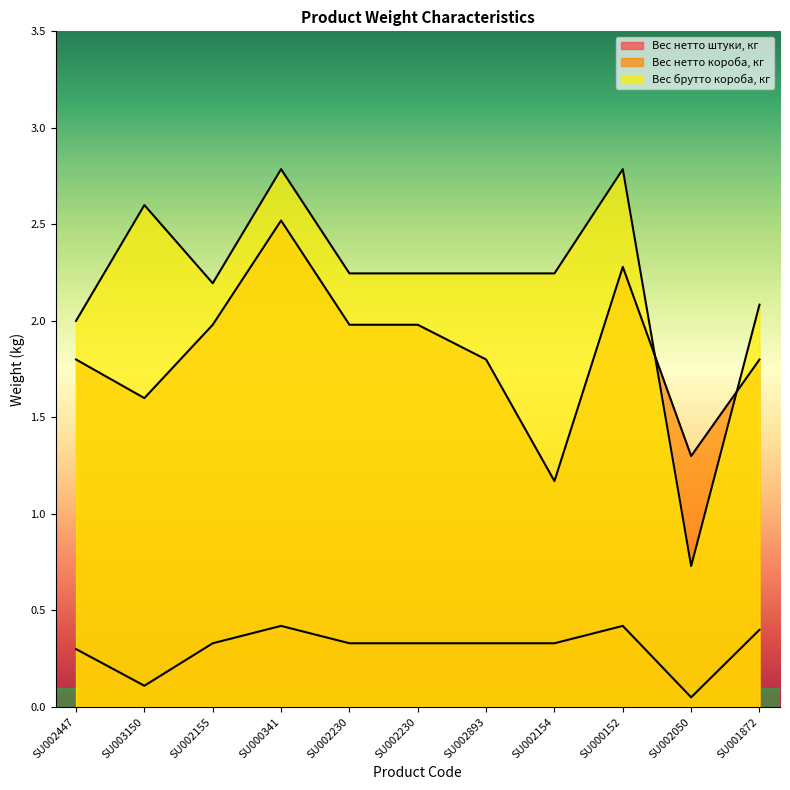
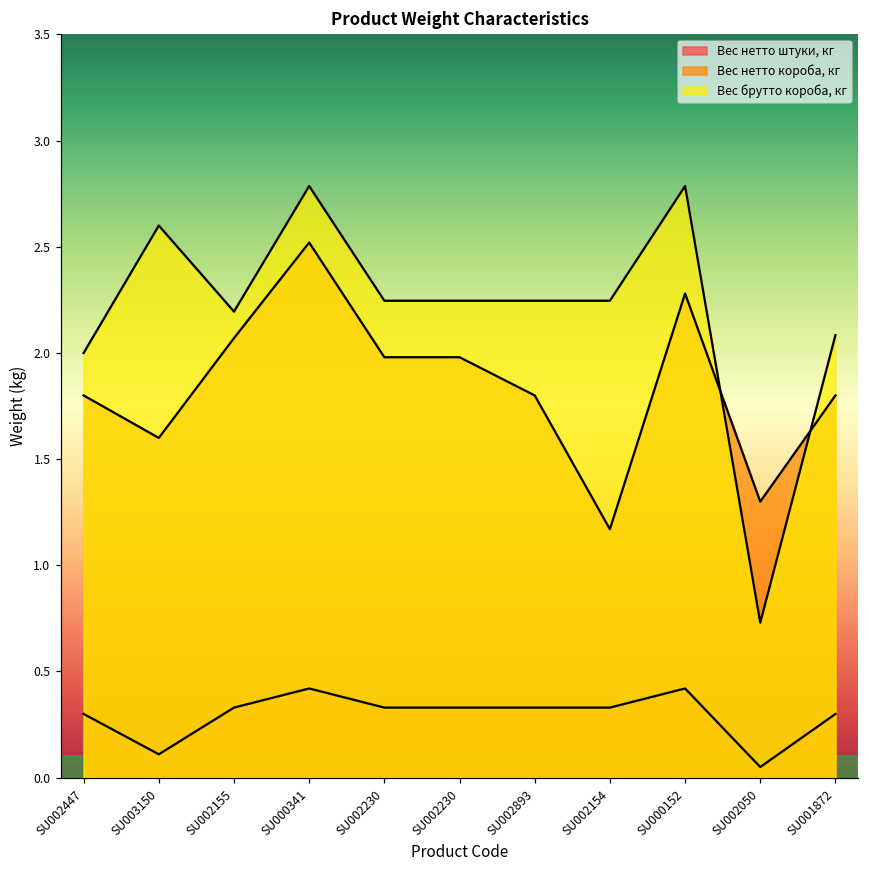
  {
    "Вес нетто штуки, кг": {
      "SU002447": 0.3,
      "SU003150": 0.1,
      "SU002155": 0.33,
      "SU000341": 0.42,
      "SU002893": 0.33,
      "SU002154": 0.33,
      "SU000152": 0.42,
-     "SU001872": 0.4
+     "SU001872": 0.3
    },
    "Вес нетто короба, кг": {
      "SU002447": 1.80,
      "SU003150": 1.60,
-     "SU002155": 1.98,
+     "SU002155": 2.07,
      "SU000341": 2.52,
      "SU002893": 1.80,
      "SU002154": 1.17,
      "SU000152": 2.28,
      "SU002050": 1.30,
      "SU001872": 1.80
    },
    "Вес брутто короба, кг": {
      "SU002447": 2.00,
      "SU003150": 2.60,
      "SU002155": 2.20,
      "SU000341": 2.79,
      "SU002893": 2.25,
      "SU002154": 2.25,
      "SU000152": 2.79,
      "SU002050": 0.73,
      "SU001872": 2.08
    }
  }
